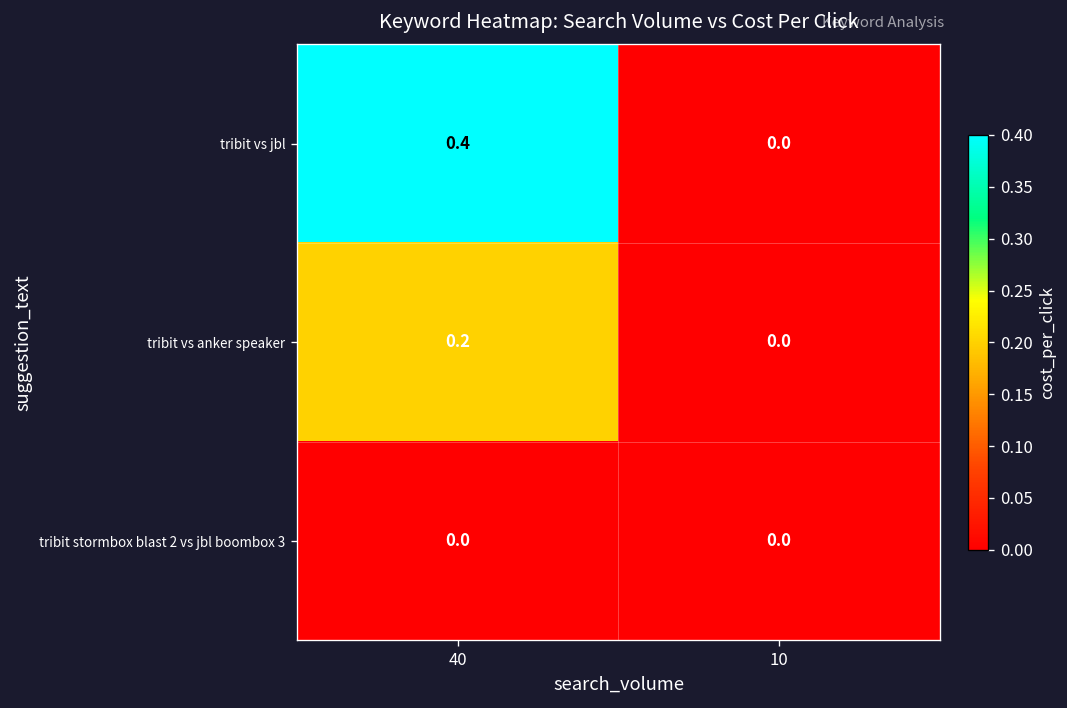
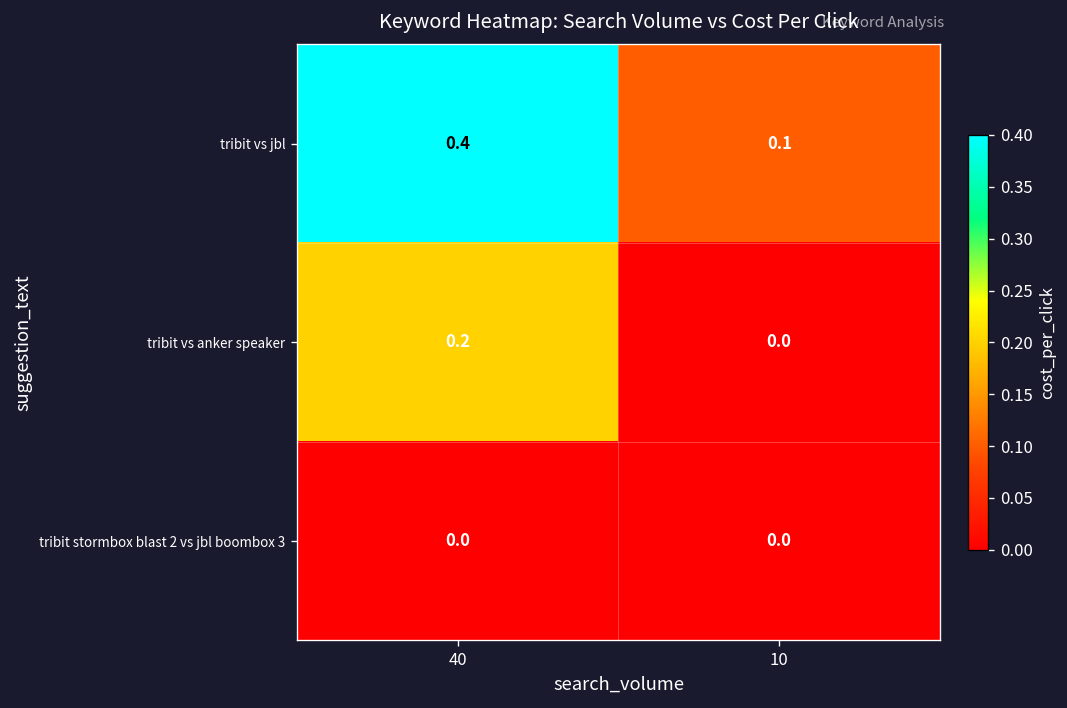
  {
    "tribit vs jbl": {
      "40": 0.4,
-     "10": 0.0
+     "10": 0.1
    },
    "tribit vs anker speaker": {
      "40": 0.2,
      "10": 0.0
    },
    "tribit stormbox blast 2 vs jbl boombox 3": {
      "40": 0.0,
      "10": 0.0
    }
  }
